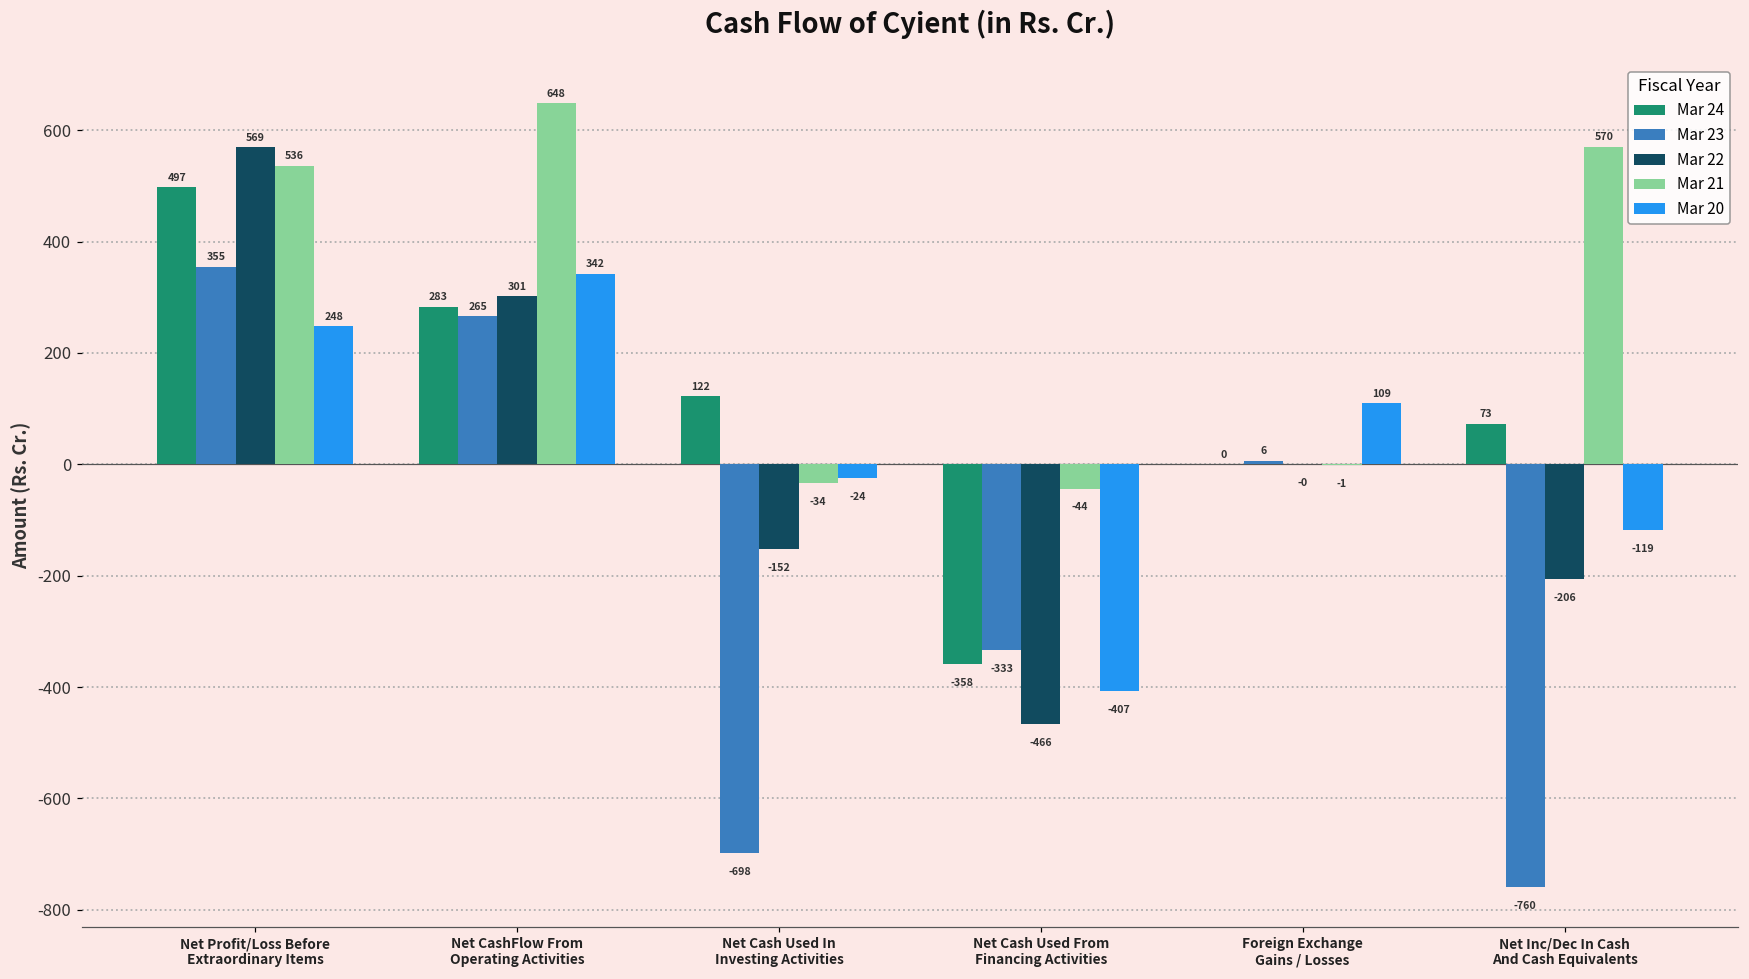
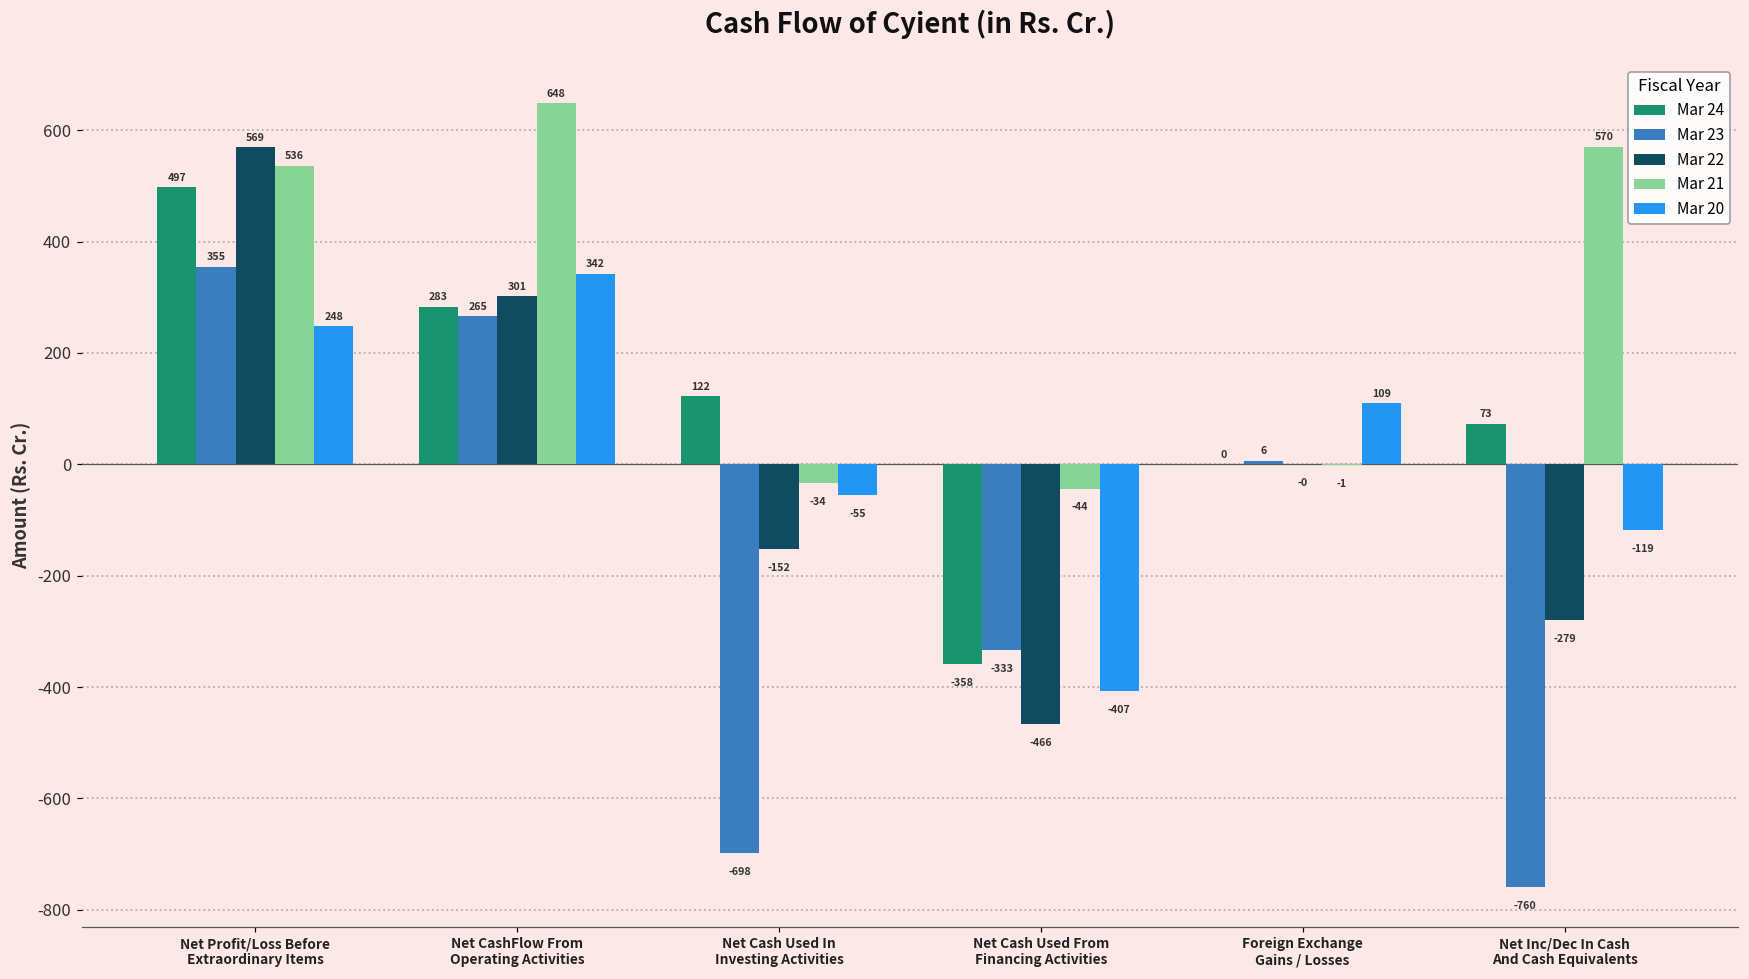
  {
    "Mar 24": {
      "Net Profit/Loss Before Extraordinary Items": 497,
      "Net CashFlow From Operating Activities": 283,
      "Net Cash Used In Investing Activities": 122,
      "Net Cash Used From Financing Activities": -358,
      "Foreign Exchange Gains / Losses": 0,
      "Net Inc/Dec In Cash And Cash Equivalents": 73
    },
    "Mar 23": {
      "Net Profit/Loss Before Extraordinary Items": 355,
      "Net CashFlow From Operating Activities": 265,
      "Net Cash Used In Investing Activities": -698,
      "Net Cash Used From Financing Activities": -333,
      "Foreign Exchange Gains / Losses": 6,
      "Net Inc/Dec In Cash And Cash Equivalents": -760
    },
    "Mar 22": {
      "Net Profit/Loss Before Extraordinary Items": 569,
      "Net CashFlow From Operating Activities": 301,
      "Net Cash Used In Investing Activities": -152,
      "Net Cash Used From Financing Activities": -466,
      "Foreign Exchange Gains / Losses": -0,
-     "Net Inc/Dec In Cash And Cash Equivalents": -206
+     "Net Inc/Dec In Cash And Cash Equivalents": -279
    },
    "Mar 21": {
      "Net Profit/Loss Before Extraordinary Items": 536,
      "Net CashFlow From Operating Activities": 648,
      "Net Cash Used In Investing Activities": -34,
      "Net Cash Used From Financing Activities": -44,
      "Foreign Exchange Gains / Losses": -1,
      "Net Inc/Dec In Cash And Cash Equivalents": 570
    },
    "Mar 20": {
      "Net Profit/Loss Before Extraordinary Items": 248,
      "Net CashFlow From Operating Activities": 342,
-     "Net Cash Used In Investing Activities": -24,
+     "Net Cash Used In Investing Activities": -55,
      "Net Cash Used From Financing Activities": -407,
      "Foreign Exchange Gains / Losses": 109,
      "Net Inc/Dec In Cash And Cash Equivalents": -119
    }
  }
